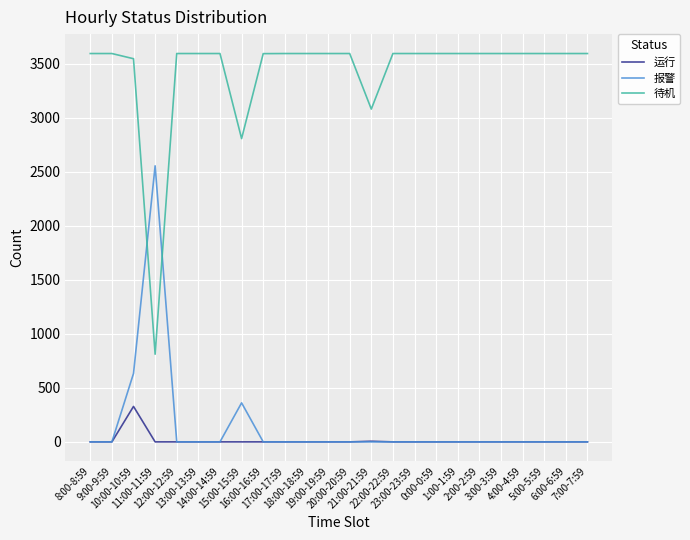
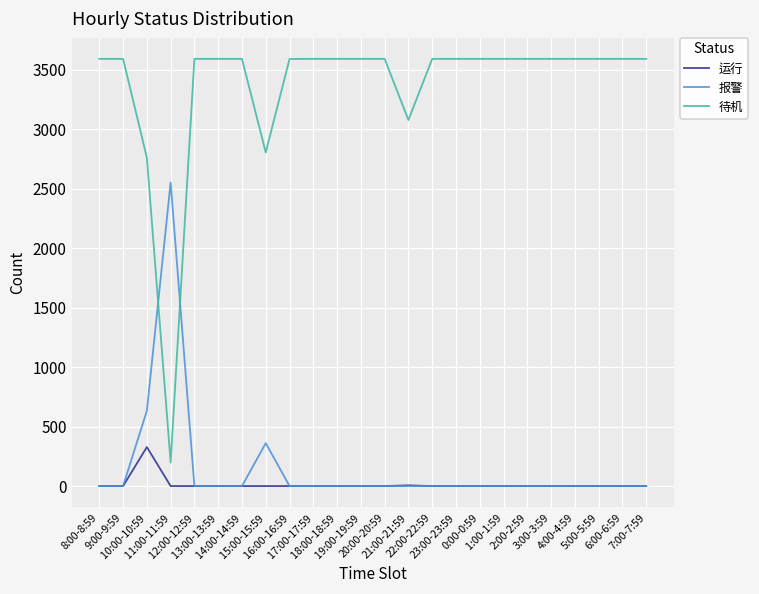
  {
    "运行": {
      "10:00-10:59": 330,
      "11:00-11:59": 0,
      "15:00-15:59": 0
    },
    "报警": {
      "10:00-10:59": 630,
      "11:00-11:59": 2550,
      "15:00-15:59": 360
    },
    "待机": {
      "8:00-8:59": 3590,
      "9:00-9:59": 3590,
-     "10:00-10:59": 3550,
-     "11:00-11:59": 810,
+     "10:00-10:59": 2760,
+     "11:00-11:59": 200,
      "12:00-12:59": 3590,
      "13:00-13:59": 3590,
      "14:00-14:59": 3590,
      "15:00-15:59": 2810,
      "16:00-16:59": 3590,
      "17:00-17:59": 3590,
      "18:00-18:59": 3590,
      "19:00-19:59": 3590,
      "20:00-20:59": 3590,
      "21:00-21:59": 3080,
      "22:00-22:59": 3590,
      "23:00-23:59": 3590,
      "0:00-0:59": 3590,
      "1:00-1:59": 3590,
      "2:00-2:59": 3590,
      "3:00-3:59": 3590,
      "4:00-4:59": 3590,
      "5:00-5:59": 3590,
      "6:00-6:59": 3590,
      "7:00-7:59": 3590
    }
  }
